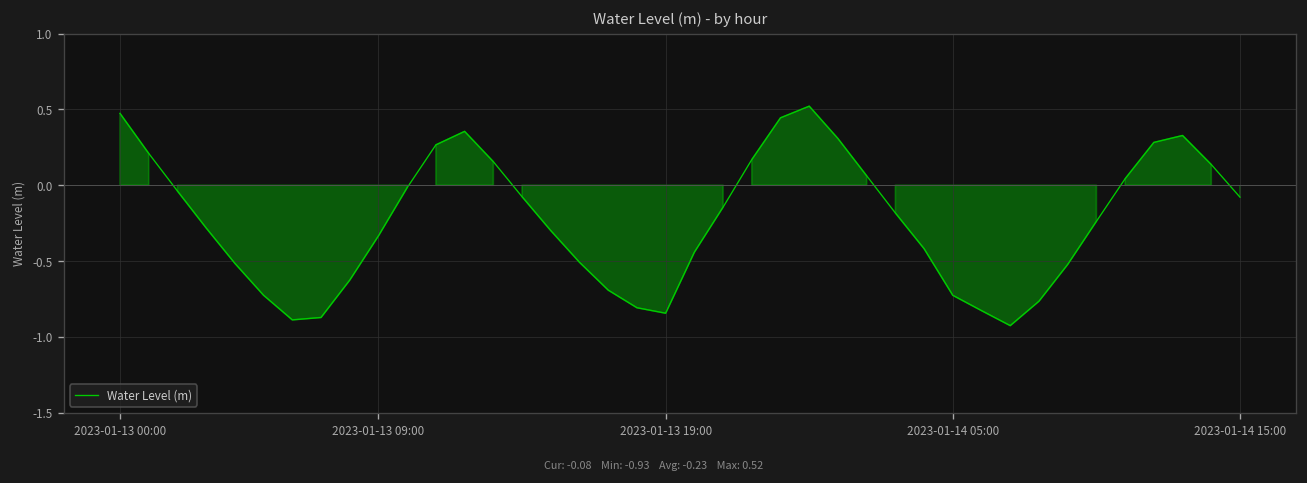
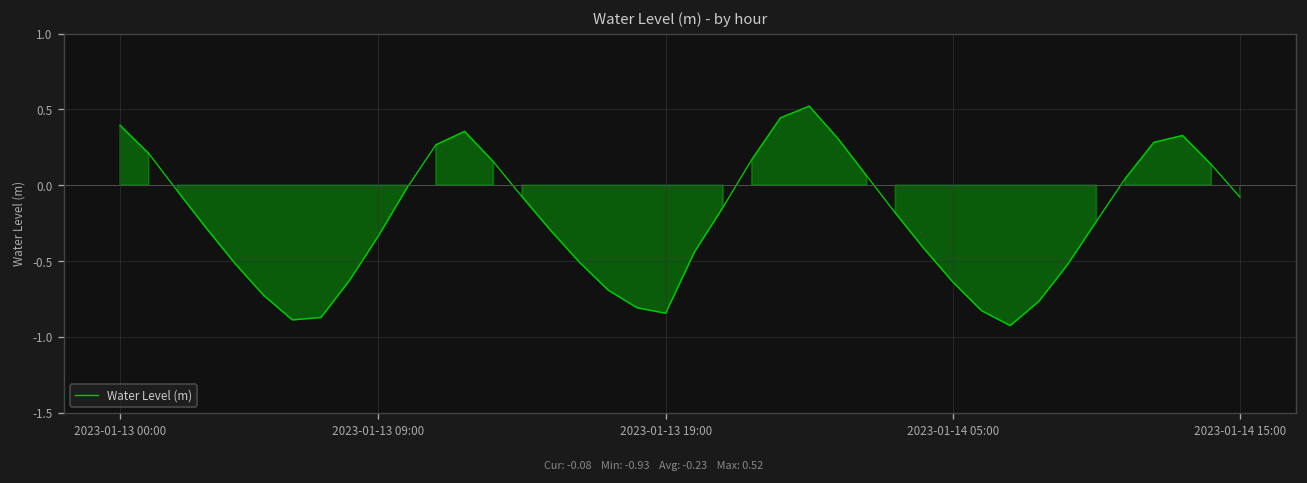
  {
-   "2023-01-13 00:00": 0.47,
+   "2023-01-13 00:00": 0.40,
    "2023-01-13 09:00": -0.33,
    "2023-01-13 19:00": -0.84,
-   "2023-01-14 05:00": -0.73,
+   "2023-01-14 05:00": -0.64,
    "2023-01-14 15:00": -0.08
  }
